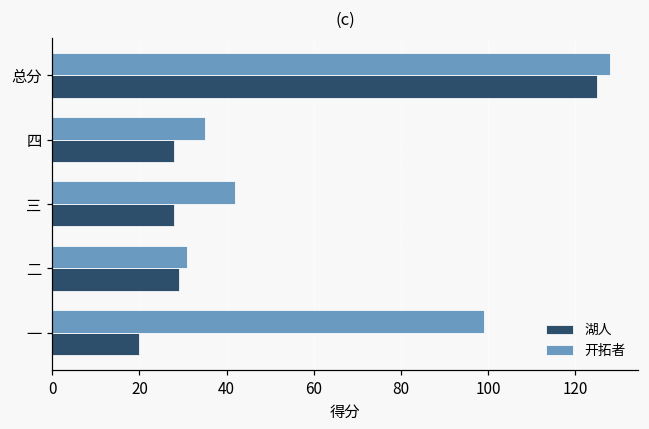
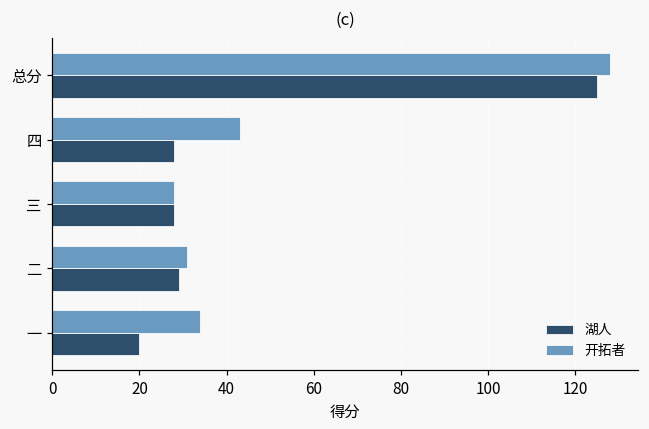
  {
    "湖人": {
      "总分": 125,
      "四": 28,
      "三": 28,
      "二": 29,
      "一": 20
    },
    "开拓者": {
      "总分": 128,
-     "四": 35,
-     "三": 42,
+     "四": 43,
+     "三": 28,
      "二": 31,
-     "一": 99
+     "一": 34
    }
  }
